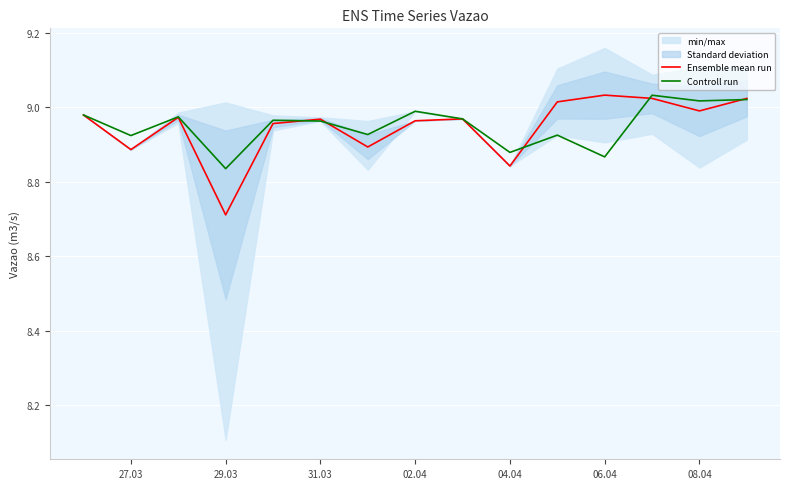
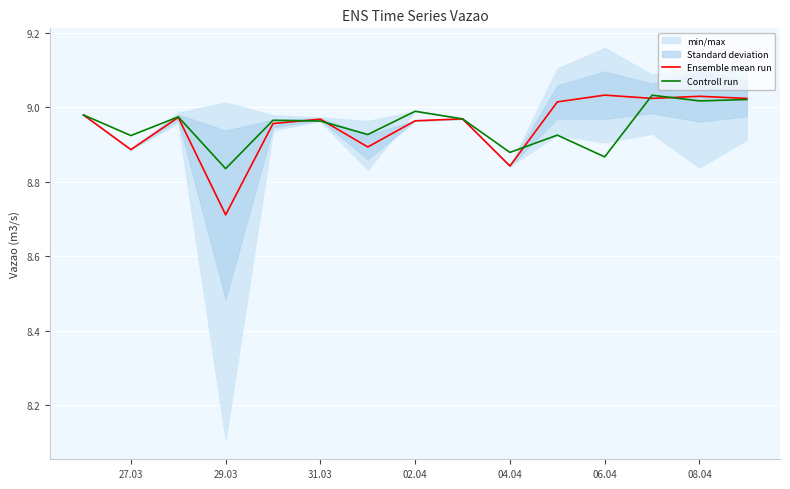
  {
    "Ensemble mean run": {
      "29.03": 8.71,
      "06.04": 9.03,
-     "08.04": 8.99
+     "08.04": 9.03
    },
    "Controll run": {
      "27.03": 8.92,
      "29.03": 8.84,
      "04.04": 8.88,
      "06.04": 8.87,
      "08.04": 9.02
    }
  }
